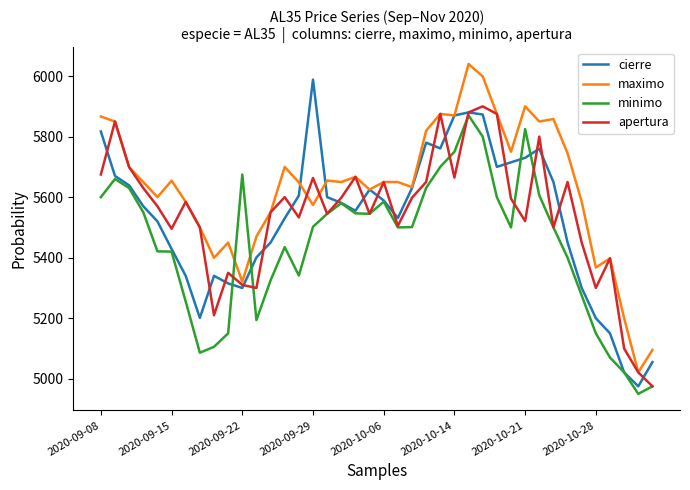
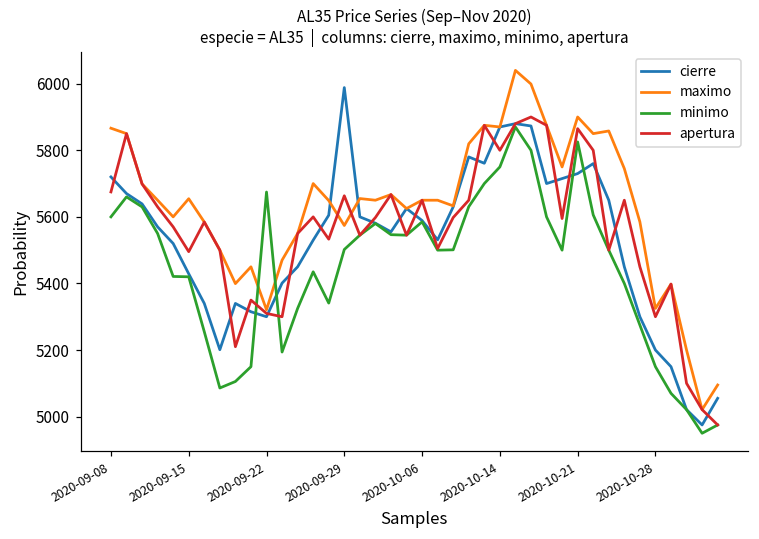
  {
    "cierre": {
-     "2020-09-08": 5820,
+     "2020-09-08": 5720,
      "2020-09-15": 5430,
      "2020-09-22": 5300,
      "2020-09-29": 5990,
      "2020-10-21": 5730,
      "2020-10-28": 5200
    },
    "maximo": {
      "2020-09-08": 5870,
      "2020-09-15": 5650,
      "2020-09-22": 5320,
      "2020-09-29": 5570,
      "2020-10-21": 5900,
-     "2020-10-28": 5370
+     "2020-10-28": 5330
    },
    "minimo": {
      "2020-09-08": 5600,
      "2020-09-15": 5420,
      "2020-09-22": 5670,
      "2020-09-29": 5500,
      "2020-10-14": 5750,
      "2020-10-21": 5830,
      "2020-10-28": 5150
    },
    "apertura": {
      "2020-09-08": 5670,
      "2020-09-15": 5500,
      "2020-09-22": 5310,
      "2020-09-29": 5660,
-     "2020-10-14": 5660,
-     "2020-10-21": 5520,
+     "2020-10-14": 5800,
+     "2020-10-21": 5870,
      "2020-10-28": 5300
    }
  }
